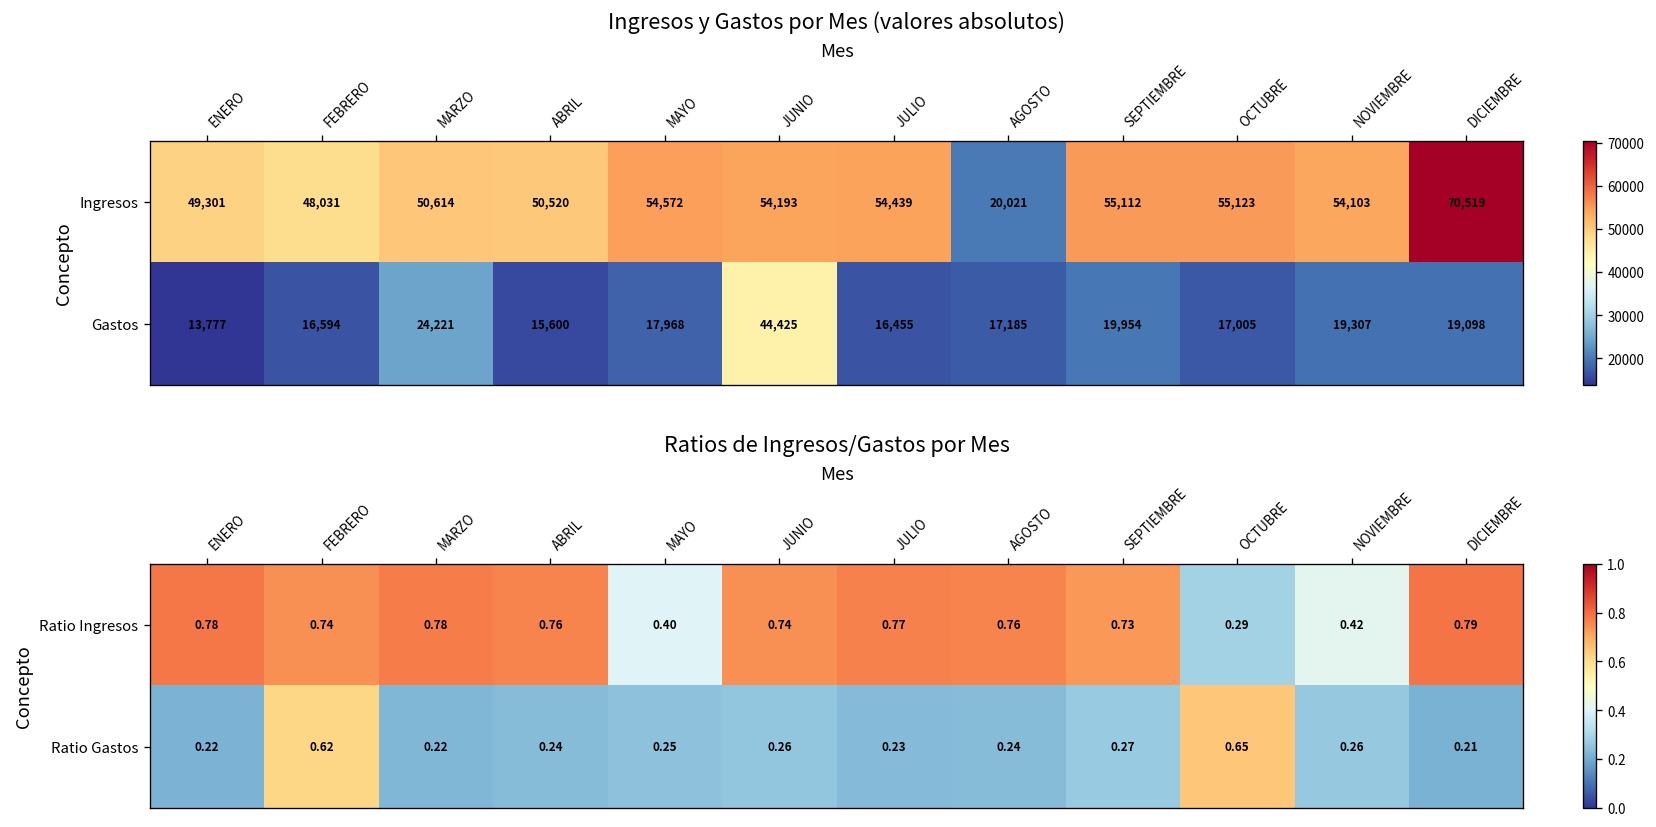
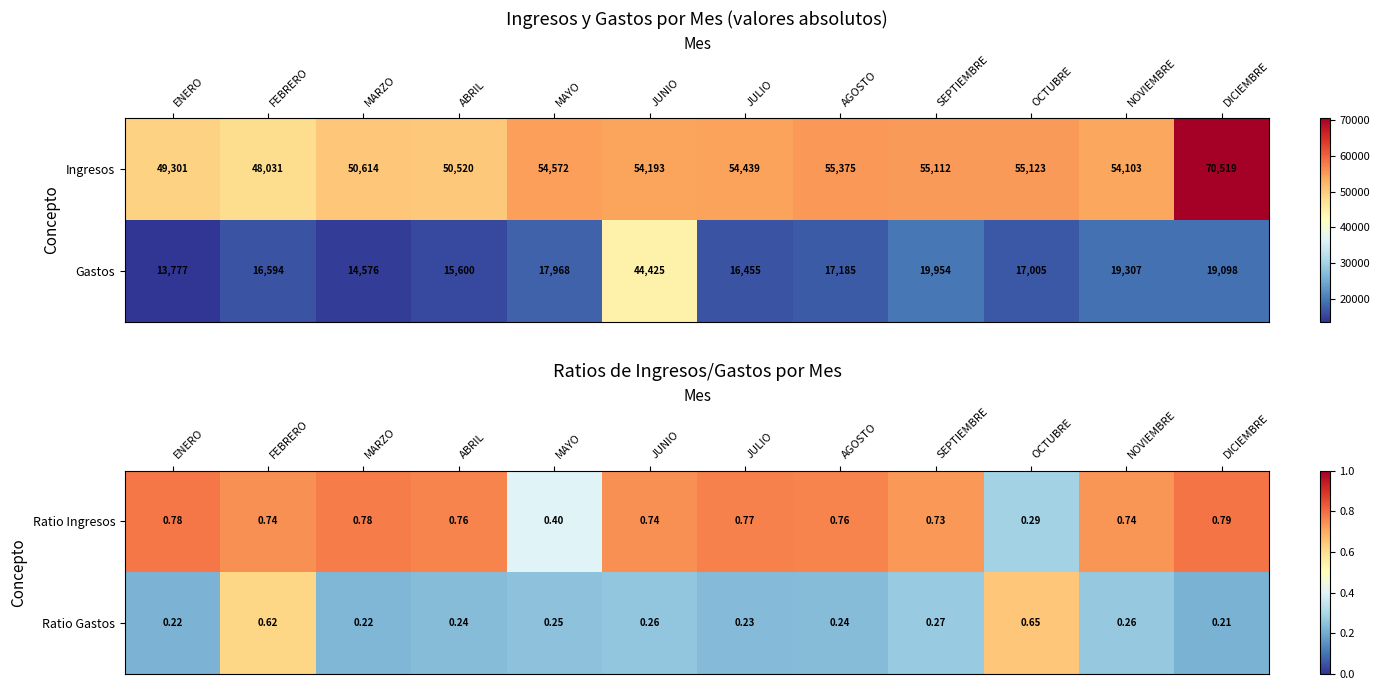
  {
    "Ingresos y Gastos por Mes (valores absolutos)": {
      "Ingresos": {
        "ENERO": "49,301",
        "FEBRERO": "48,031",
        "MARZO": "50,614",
        "ABRIL": "50,520",
        "MAYO": "54,572",
        "JUNIO": "54,193",
        "JULIO": "54,439",
-       "AGOSTO": "20,021",
+       "AGOSTO": "55,375",
        "SEPTIEMBRE": "55,112",
        "OCTUBRE": "55,123",
        "NOVIEMBRE": "54,103",
        "DICIEMBRE": "70,519"
      },
      "Gastos": {
        "ENERO": "13,777",
        "FEBRERO": "16,594",
-       "MARZO": "24,221",
+       "MARZO": "14,576",
        "ABRIL": "15,600",
        "MAYO": "17,968",
        "JUNIO": "44,425",
        "JULIO": "16,455",
        "AGOSTO": "17,185",
        "SEPTIEMBRE": "19,954",
        "OCTUBRE": "17,005",
        "NOVIEMBRE": "19,307",
        "DICIEMBRE": "19,098"
      }
    },
    "Ratios de Ingresos/Gastos por Mes": {
      "Ratio Ingresos": {
        "ENERO": "0.78",
        "FEBRERO": "0.74",
        "MARZO": "0.78",
        "ABRIL": "0.76",
        "MAYO": "0.40",
        "JUNIO": "0.74",
        "JULIO": "0.77",
        "AGOSTO": "0.76",
        "SEPTIEMBRE": "0.73",
        "OCTUBRE": "0.29",
-       "NOVIEMBRE": "0.42",
+       "NOVIEMBRE": "0.74",
        "DICIEMBRE": "0.79"
      },
      "Ratio Gastos": {
        "ENERO": "0.22",
        "FEBRERO": "0.62",
        "MARZO": "0.22",
        "ABRIL": "0.24",
        "MAYO": "0.25",
        "JUNIO": "0.26",
        "JULIO": "0.23",
        "AGOSTO": "0.24",
        "SEPTIEMBRE": "0.27",
        "OCTUBRE": "0.65",
        "NOVIEMBRE": "0.26",
        "DICIEMBRE": "0.21"
      }
    }
  }
